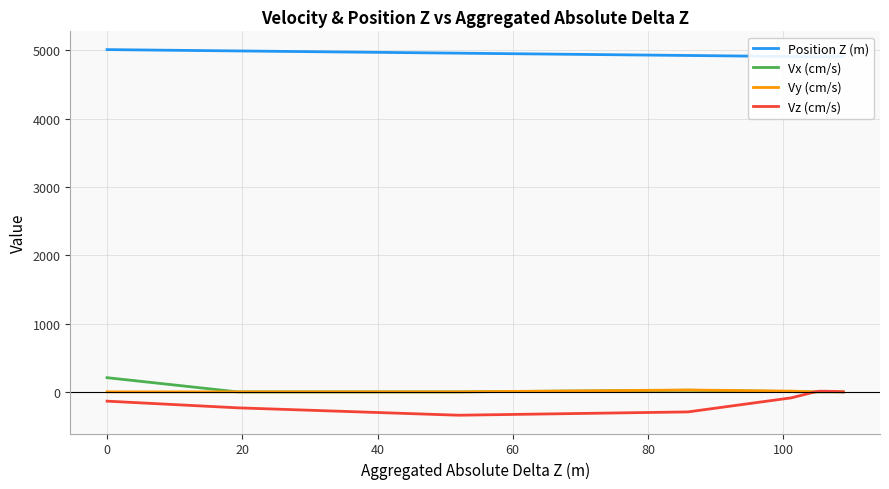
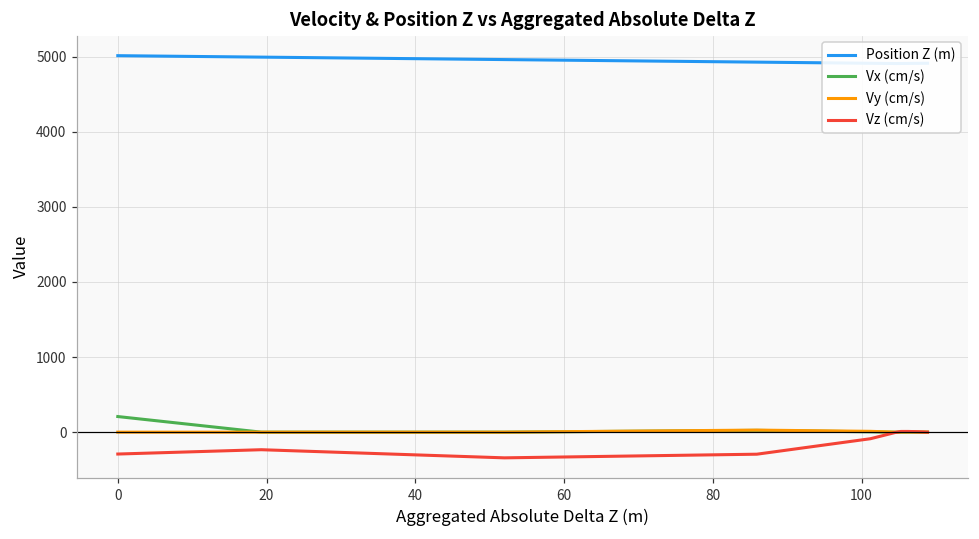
  {
    "Position Z (m)": {
      "0": 5000
    },
    "Vx (cm/s)": {
      "0": 200
    },
    "Vy (cm/s)": {
      "0": 0
    },
    "Vz (cm/s)": {
-     "0": -100
+     "0": -300
    }
  }
